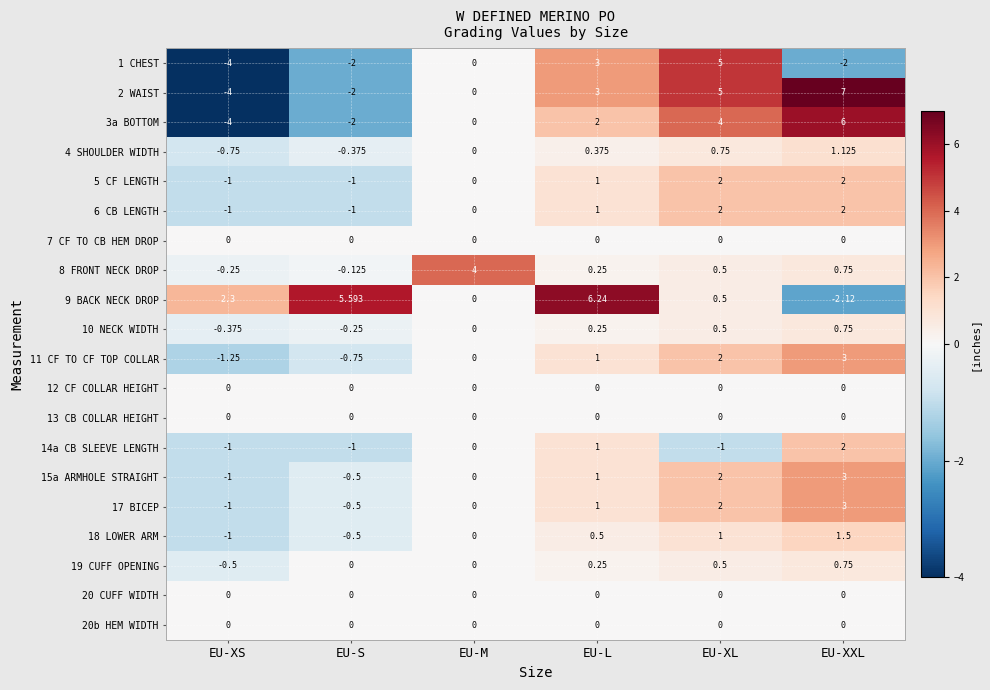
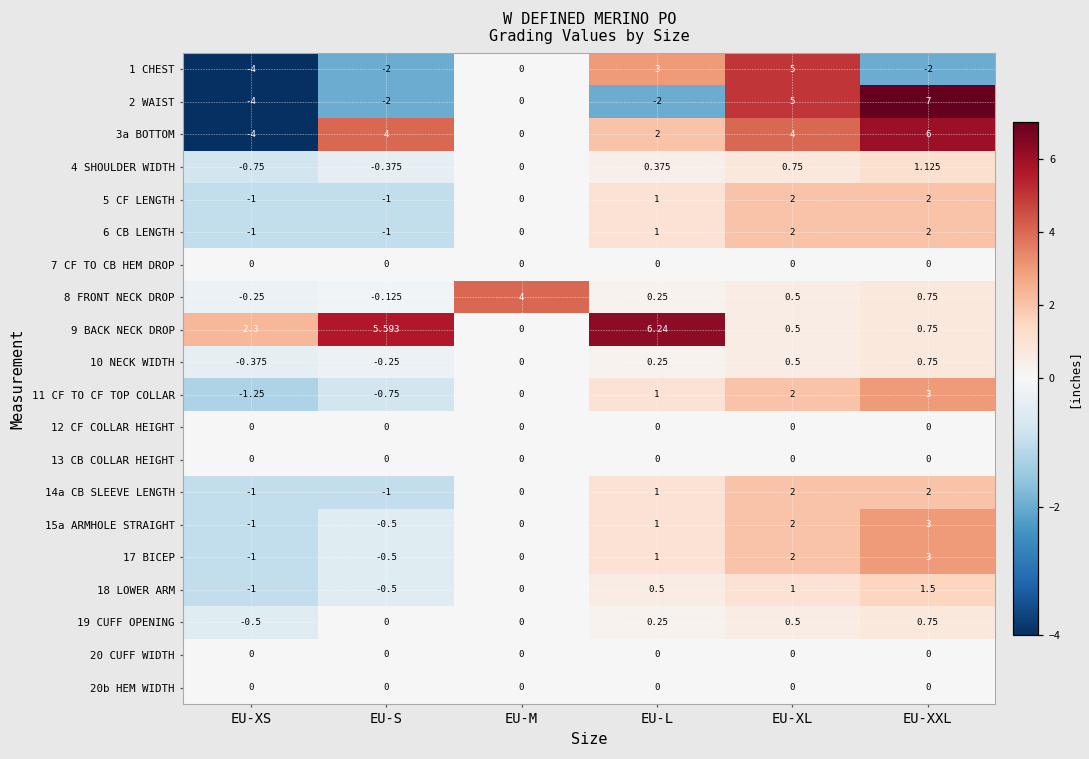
  {
    "1 CHEST": {
      "EU-XS": -4,
      "EU-S": -2,
      "EU-M": 0,
      "EU-L": 3,
      "EU-XL": 5,
      "EU-XXL": -2
    },
    "2 WAIST": {
      "EU-XS": -4,
      "EU-S": -2,
      "EU-M": 0,
-     "EU-L": 3,
+     "EU-L": -2,
      "EU-XL": 5,
      "EU-XXL": 7
    },
    "3a BOTTOM": {
      "EU-XS": -4,
-     "EU-S": -2,
+     "EU-S": 4,
      "EU-M": 0,
      "EU-L": 2,
      "EU-XL": 4,
      "EU-XXL": 6
    },
    "4 SHOULDER WIDTH": {
      "EU-XS": -0.75,
      "EU-S": -0.375,
      "EU-M": 0,
      "EU-L": 0.375,
      "EU-XL": 0.75,
      "EU-XXL": 1.125
    },
    "5 CF LENGTH": {
      "EU-XS": -1,
      "EU-S": -1,
      "EU-M": 0,
      "EU-L": 1,
      "EU-XL": 2,
      "EU-XXL": 2
    },
    "6 CB LENGTH": {
      "EU-XS": -1,
      "EU-S": -1,
      "EU-M": 0,
      "EU-L": 1,
      "EU-XL": 2,
      "EU-XXL": 2
    },
    "7 CF TO CB HEM DROP": {
      "EU-XS": 0,
      "EU-S": 0,
      "EU-M": 0,
      "EU-L": 0,
      "EU-XL": 0,
      "EU-XXL": 0
    },
    "8 FRONT NECK DROP": {
      "EU-XS": -0.25,
      "EU-S": -0.125,
      "EU-M": 4,
      "EU-L": 0.25,
      "EU-XL": 0.5,
      "EU-XXL": 0.75
    },
    "9 BACK NECK DROP": {
      "EU-XS": 2.3,
      "EU-S": 5.593,
      "EU-M": 0,
      "EU-L": 6.24,
      "EU-XL": 0.5,
-     "EU-XXL": -2.12
+     "EU-XXL": 0.75
    },
    "10 NECK WIDTH": {
      "EU-XS": -0.375,
      "EU-S": -0.25,
      "EU-M": 0,
      "EU-L": 0.25,
      "EU-XL": 0.5,
      "EU-XXL": 0.75
    },
    "11 CF TO CF TOP COLLAR": {
      "EU-XS": -1.25,
      "EU-S": -0.75,
      "EU-M": 0,
      "EU-L": 1,
      "EU-XL": 2,
      "EU-XXL": 3
    },
    "12 CF COLLAR HEIGHT": {
      "EU-XS": 0,
      "EU-S": 0,
      "EU-M": 0,
      "EU-L": 0,
      "EU-XL": 0,
      "EU-XXL": 0
    },
    "13 CB COLLAR HEIGHT": {
      "EU-XS": 0,
      "EU-S": 0,
      "EU-M": 0,
      "EU-L": 0,
      "EU-XL": 0,
      "EU-XXL": 0
    },
    "14a CB SLEEVE LENGTH": {
      "EU-XS": -1,
      "EU-S": -1,
      "EU-M": 0,
      "EU-L": 1,
-     "EU-XL": -1,
+     "EU-XL": 2,
      "EU-XXL": 2
    },
    "15a ARMHOLE STRAIGHT": {
      "EU-XS": -1,
      "EU-S": -0.5,
      "EU-M": 0,
      "EU-L": 1,
      "EU-XL": 2,
      "EU-XXL": 3
    },
    "17 BICEP": {
      "EU-XS": -1,
      "EU-S": -0.5,
      "EU-M": 0,
      "EU-L": 1,
      "EU-XL": 2,
      "EU-XXL": 3
    },
    "18 LOWER ARM": {
      "EU-XS": -1,
      "EU-S": -0.5,
      "EU-M": 0,
      "EU-L": 0.5,
      "EU-XL": 1,
      "EU-XXL": 1.5
    },
    "19 CUFF OPENING": {
      "EU-XS": -0.5,
      "EU-S": 0,
      "EU-M": 0,
      "EU-L": 0.25,
      "EU-XL": 0.5,
      "EU-XXL": 0.75
    },
    "20 CUFF WIDTH": {
      "EU-XS": 0,
      "EU-S": 0,
      "EU-M": 0,
      "EU-L": 0,
      "EU-XL": 0,
      "EU-XXL": 0
    },
    "20b HEM WIDTH": {
      "EU-XS": 0,
      "EU-S": 0,
      "EU-M": 0,
      "EU-L": 0,
      "EU-XL": 0,
      "EU-XXL": 0
    }
  }
